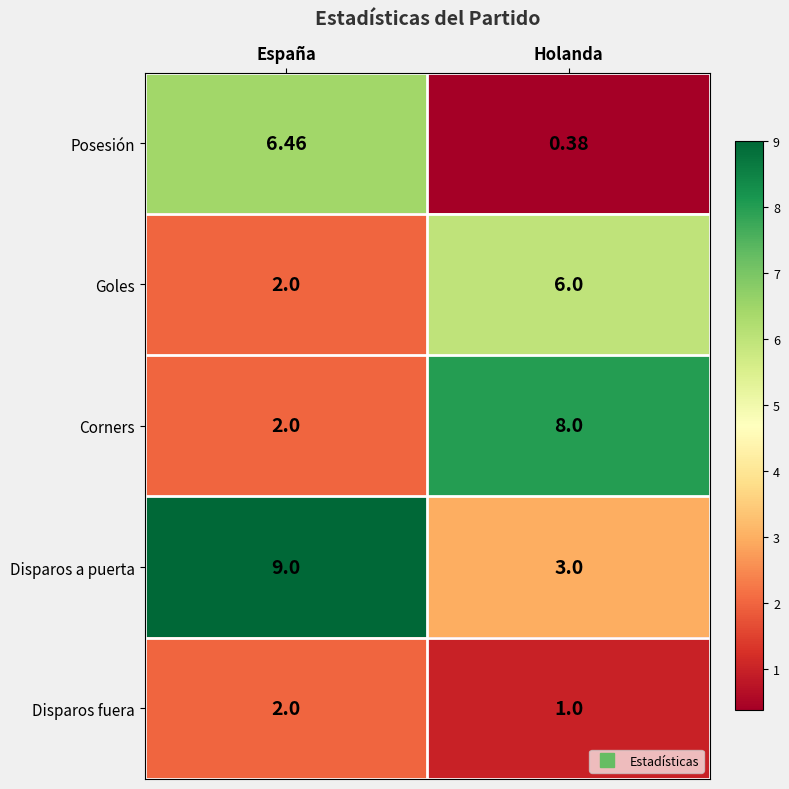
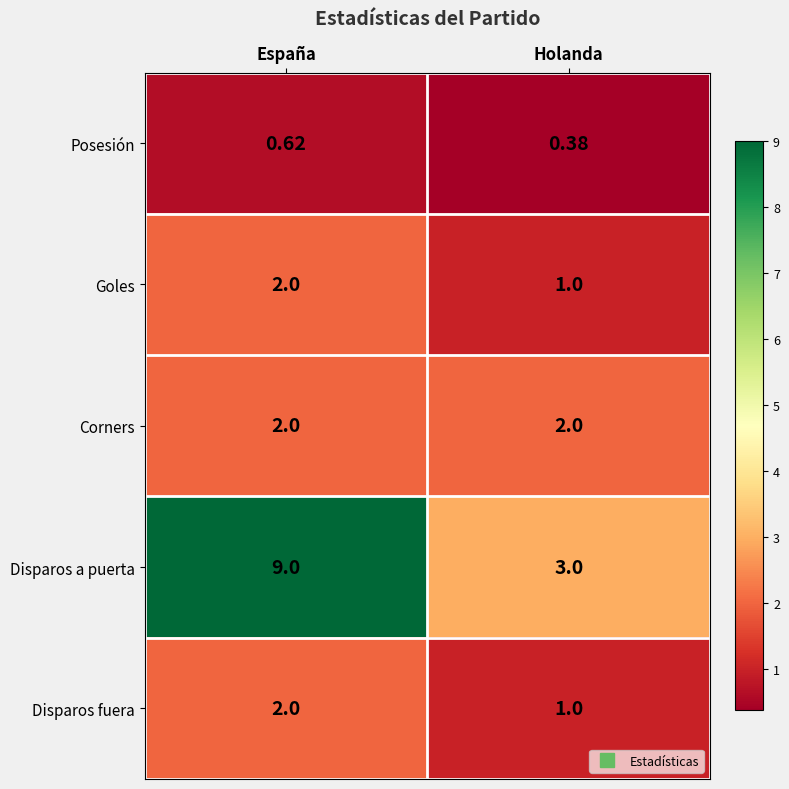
  {
    "Posesión": {
-     "España": 6.46,
+     "España": 0.62,
      "Holanda": 0.38
    },
    "Goles": {
      "España": 2.0,
-     "Holanda": 6.0
+     "Holanda": 1.0
    },
    "Corners": {
      "España": 2.0,
-     "Holanda": 8.0
+     "Holanda": 2.0
    },
    "Disparos a puerta": {
      "España": 9.0,
      "Holanda": 3.0
    },
    "Disparos fuera": {
      "España": 2.0,
      "Holanda": 1.0
    }
  }
